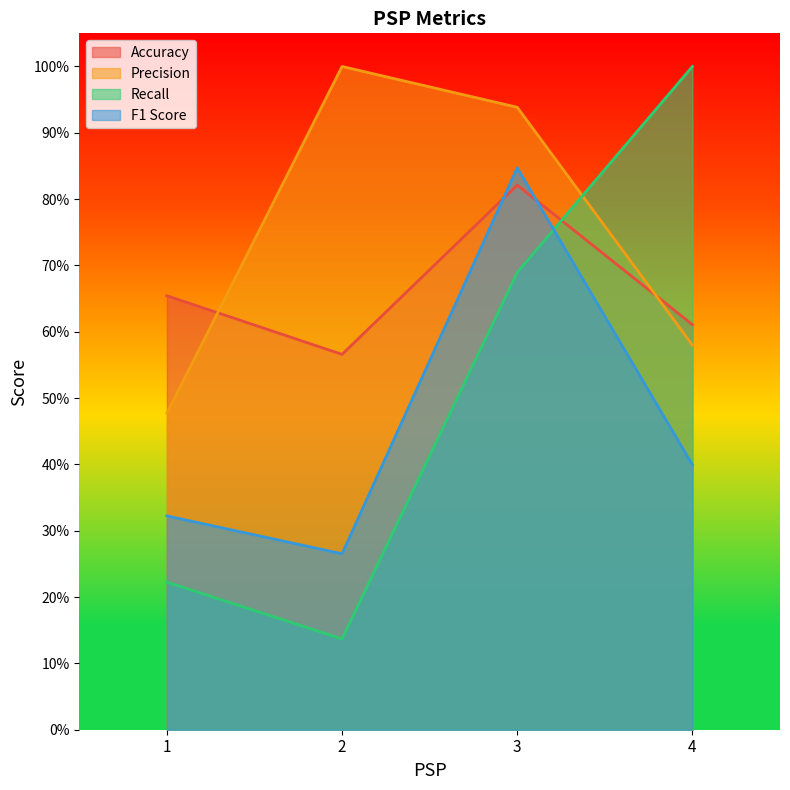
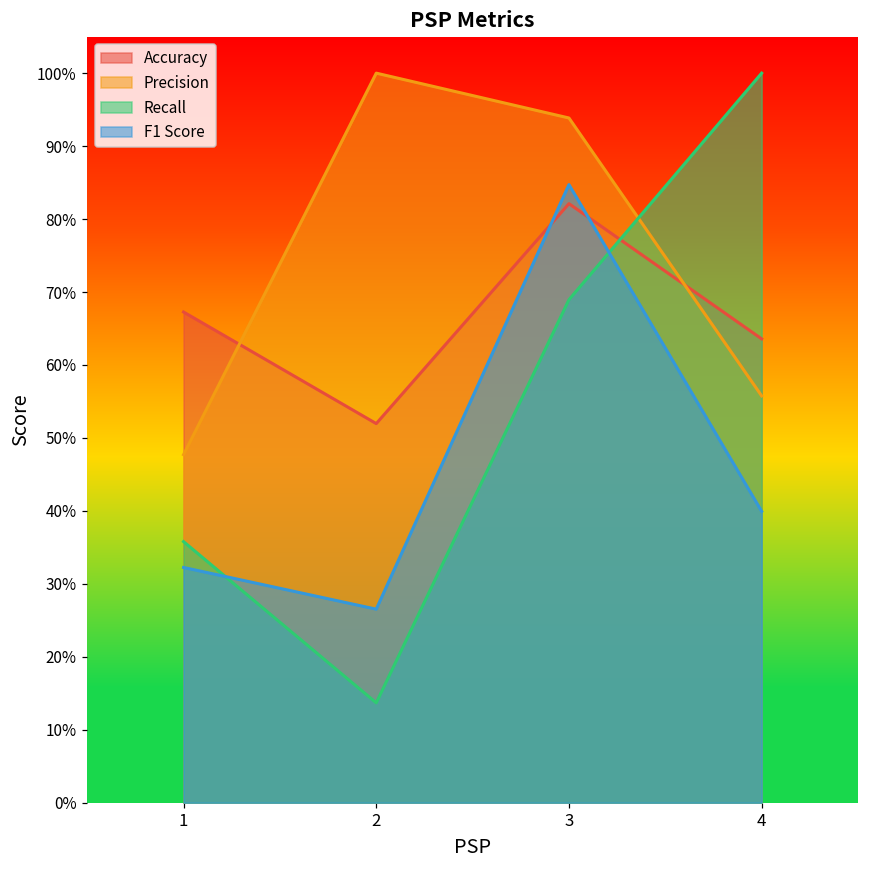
  {
    "Accuracy": {
-     "1": "65%",
-     "2": "57%",
+     "1": "67%",
+     "2": "52%",
      "3": "82%",
-     "4": "61%"
+     "4": "64%"
    },
    "Precision": {
      "1": "48%",
      "2": "100%",
      "3": "94%",
-     "4": "58%"
+     "4": "56%"
    },
    "Recall": {
-     "1": "22%",
+     "1": "36%",
      "2": "14%",
      "3": "69%",
      "4": "100%"
    },
    "F1 Score": {
      "1": "32%",
      "2": "27%",
      "3": "85%",
      "4": "40%"
    }
  }
